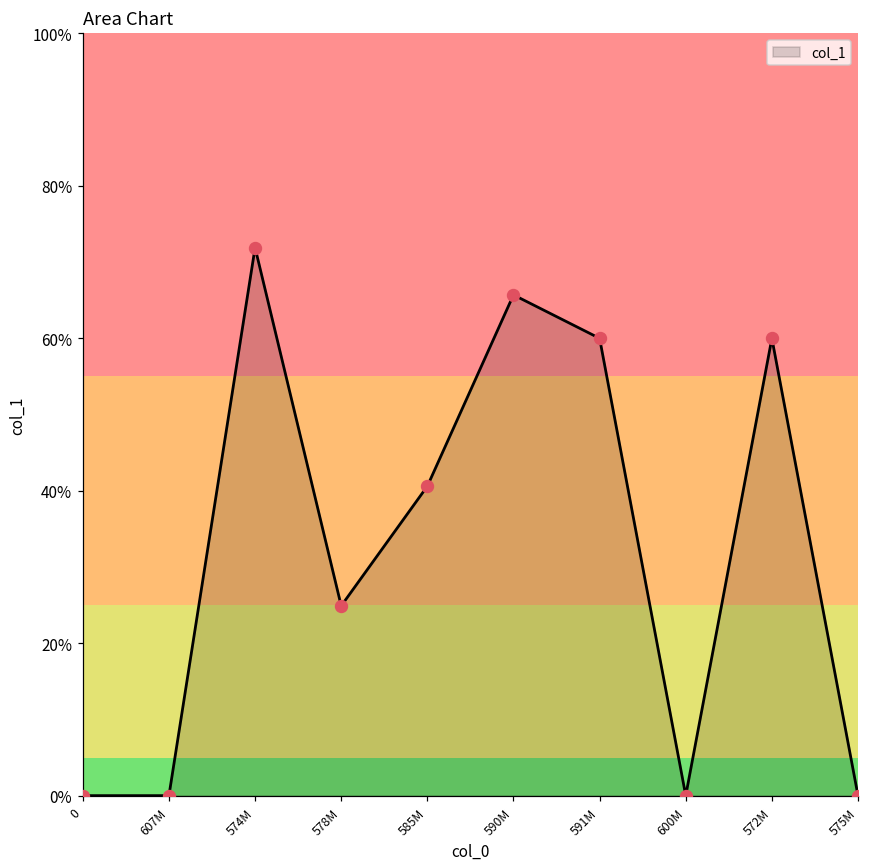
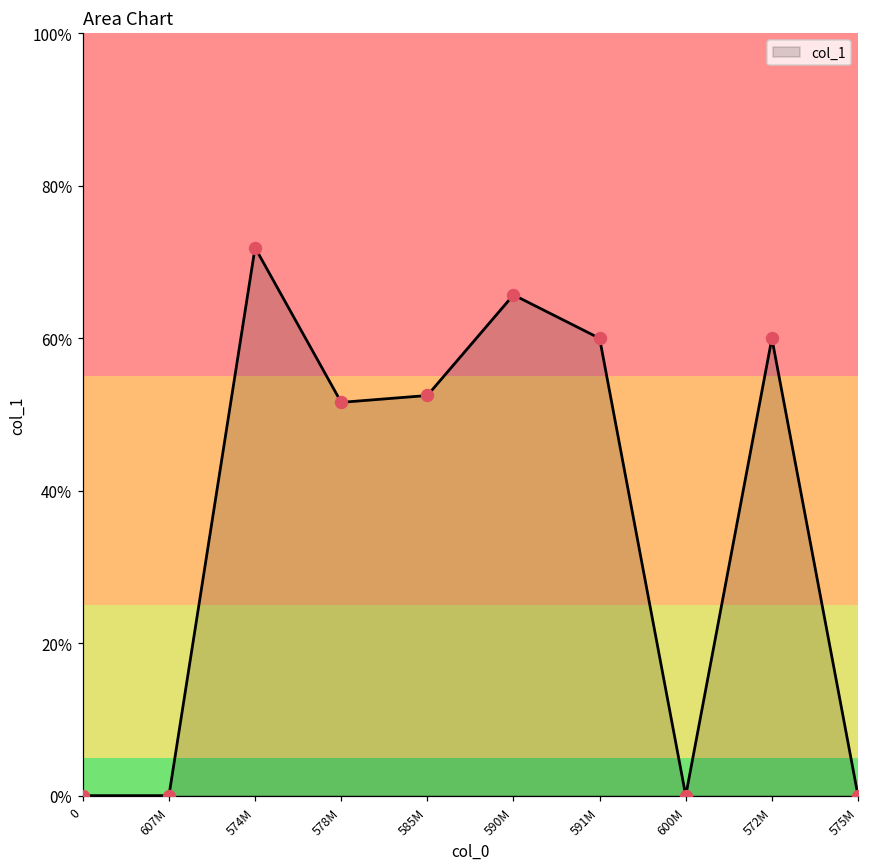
  {
    "0": "0%",
    "607M": "0%",
    "574M": "72%",
-   "578M": "25%",
-   "585M": "41%",
+   "578M": "52%",
+   "585M": "53%",
    "590M": "66%",
    "591M": "60%",
    "600M": "0%",
    "572M": "60%",
    "575M": "0%"
  }
